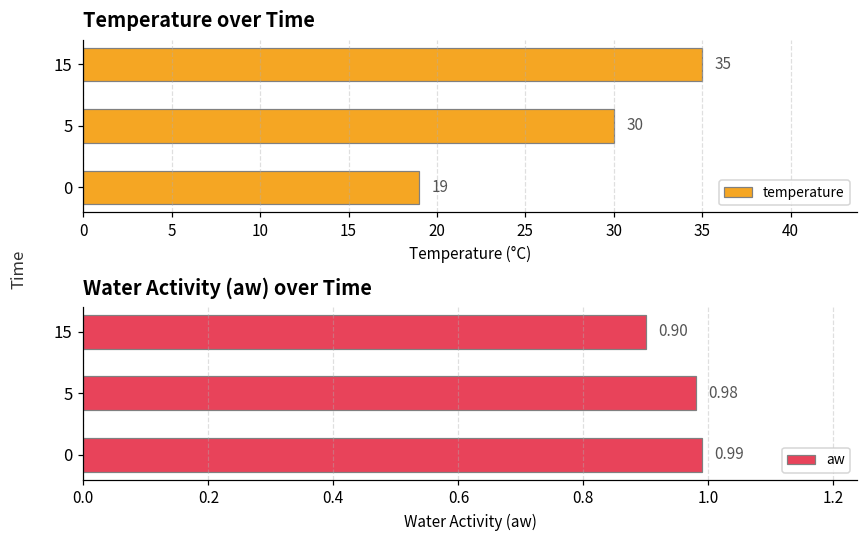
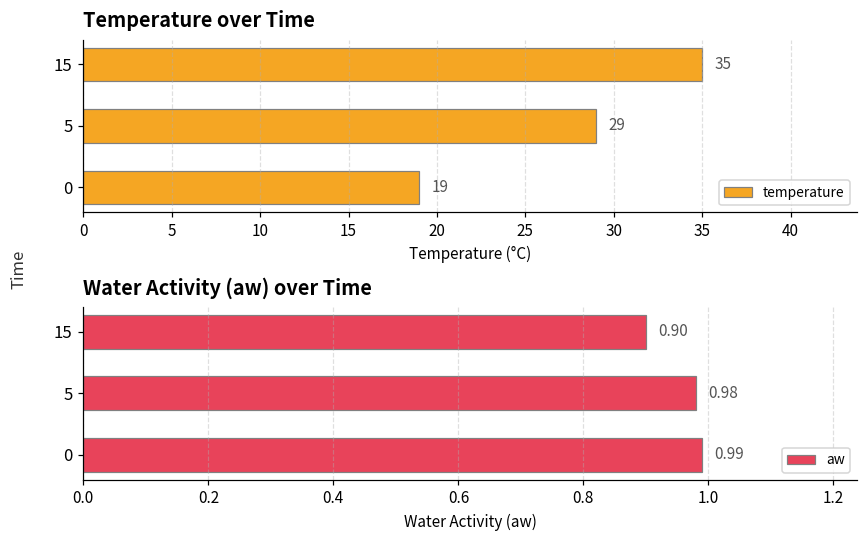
  {
    "Temperature over Time": {
      "15": 35,
-     "5": 30,
+     "5": 29,
      "0": 19
    },
    "Water Activity (aw) over Time": {
      "15": 0.90,
      "5": 0.98,
      "0": 0.99
    }
  }
